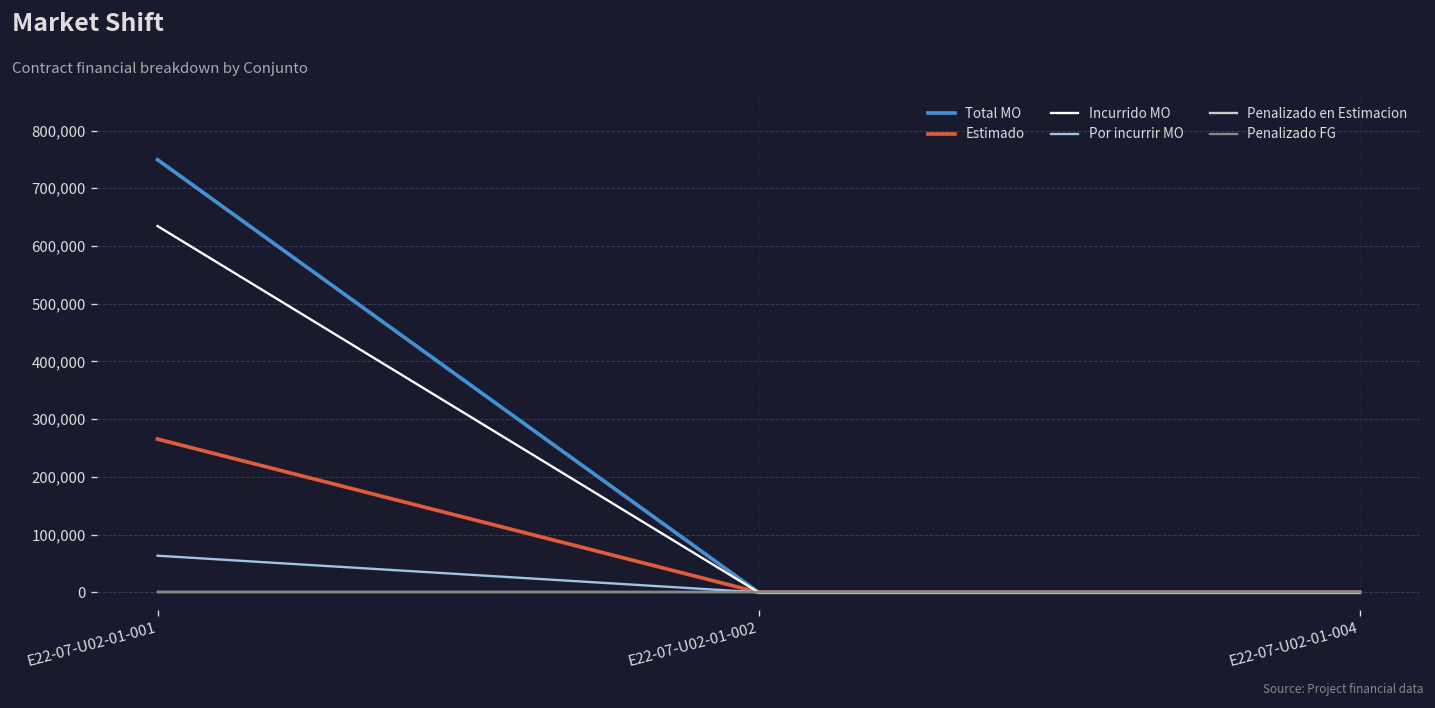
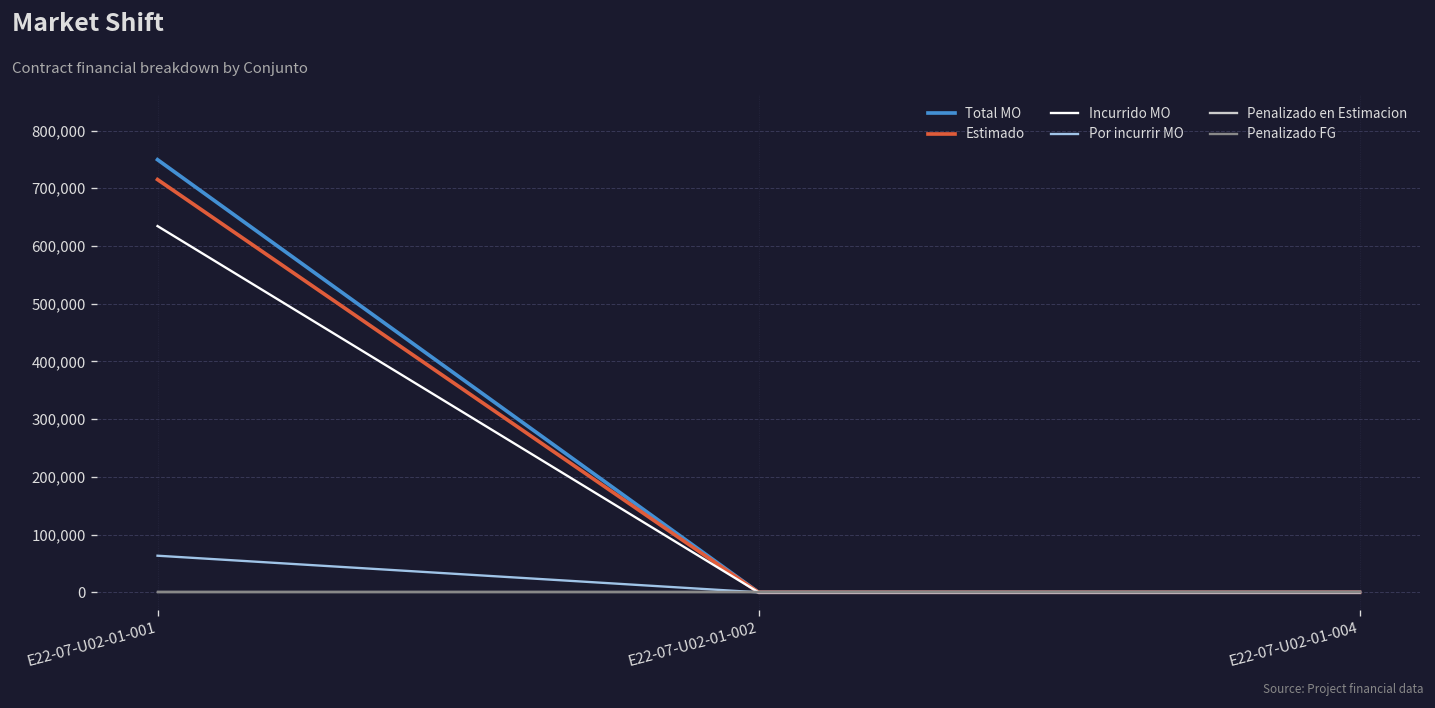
  {
    "Total MO": {
      "E22-07-U02-01-001": "750,000"
    },
    "Estimado": {
-     "E22-07-U02-01-001": "270,000"
+     "E22-07-U02-01-001": "720,000"
    },
    "Incurrido MO": {
      "E22-07-U02-01-001": "630,000"
    },
    "Por incurrir MO": {
      "E22-07-U02-01-001": "60,000"
    },
    "Penalizado FG": {
      "E22-07-U02-01-001": "0"
    }
  }
